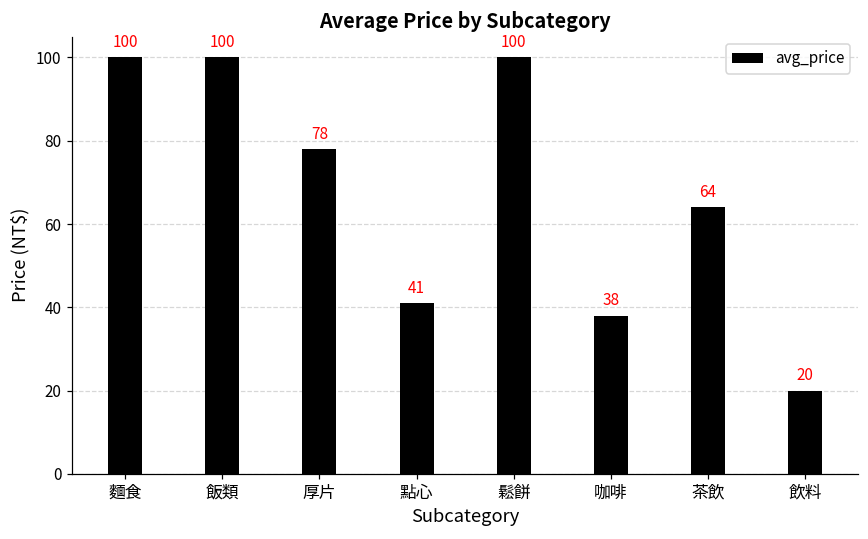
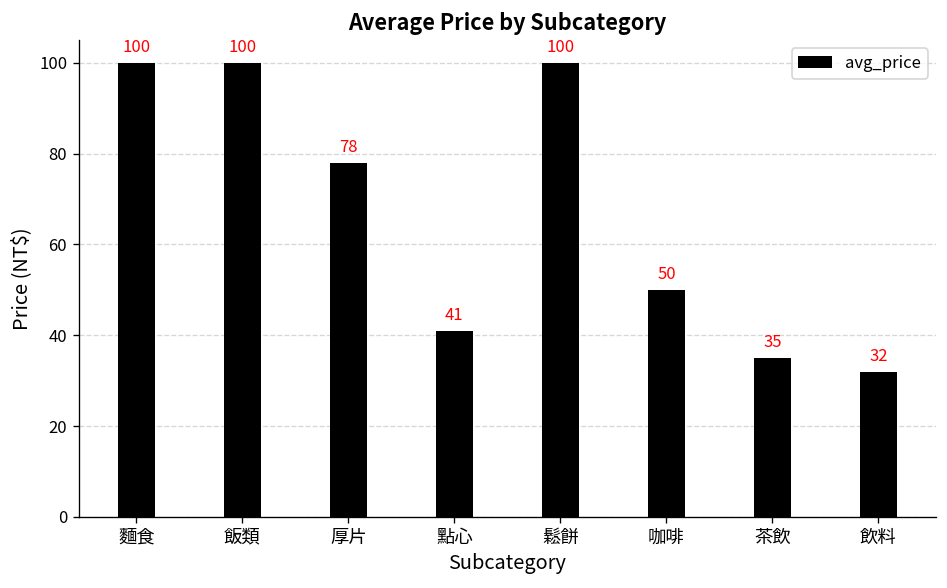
  {
    "麵食": 100,
    "飯類": 100,
    "厚片": 78,
    "點心": 41,
    "鬆餅": 100,
-   "咖啡": 38,
-   "茶飲": 64,
-   "飲料": 20
+   "咖啡": 50,
+   "茶飲": 35,
+   "飲料": 32
  }
